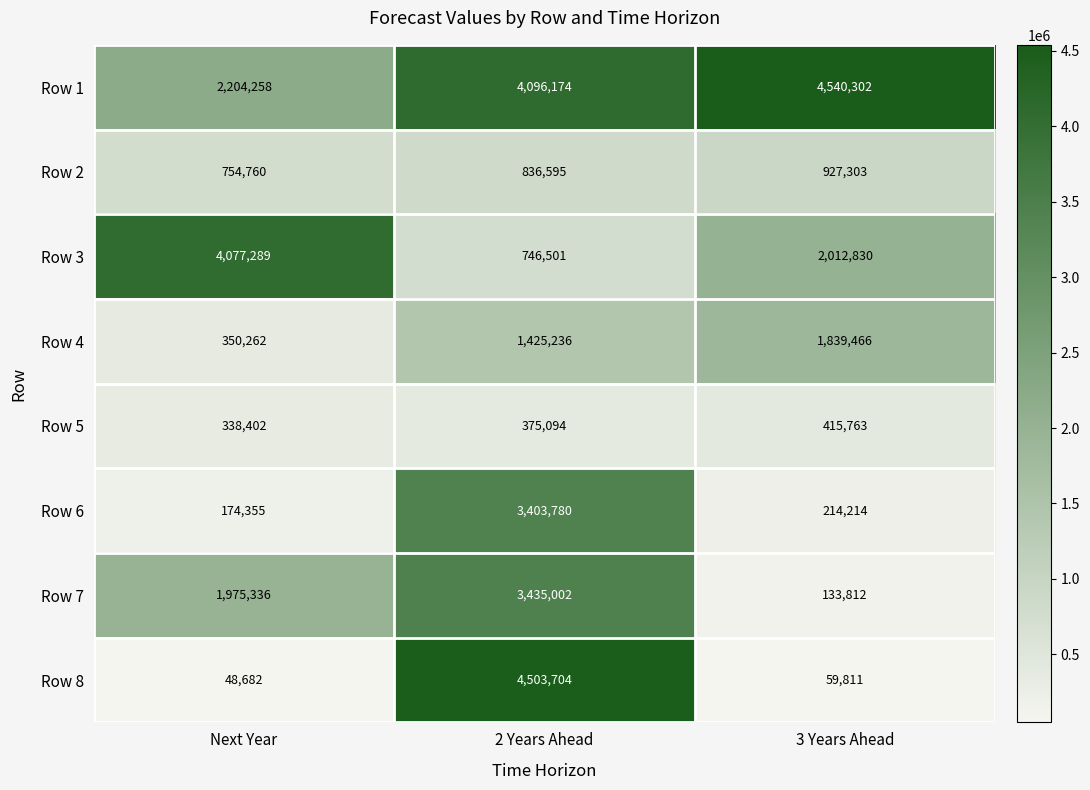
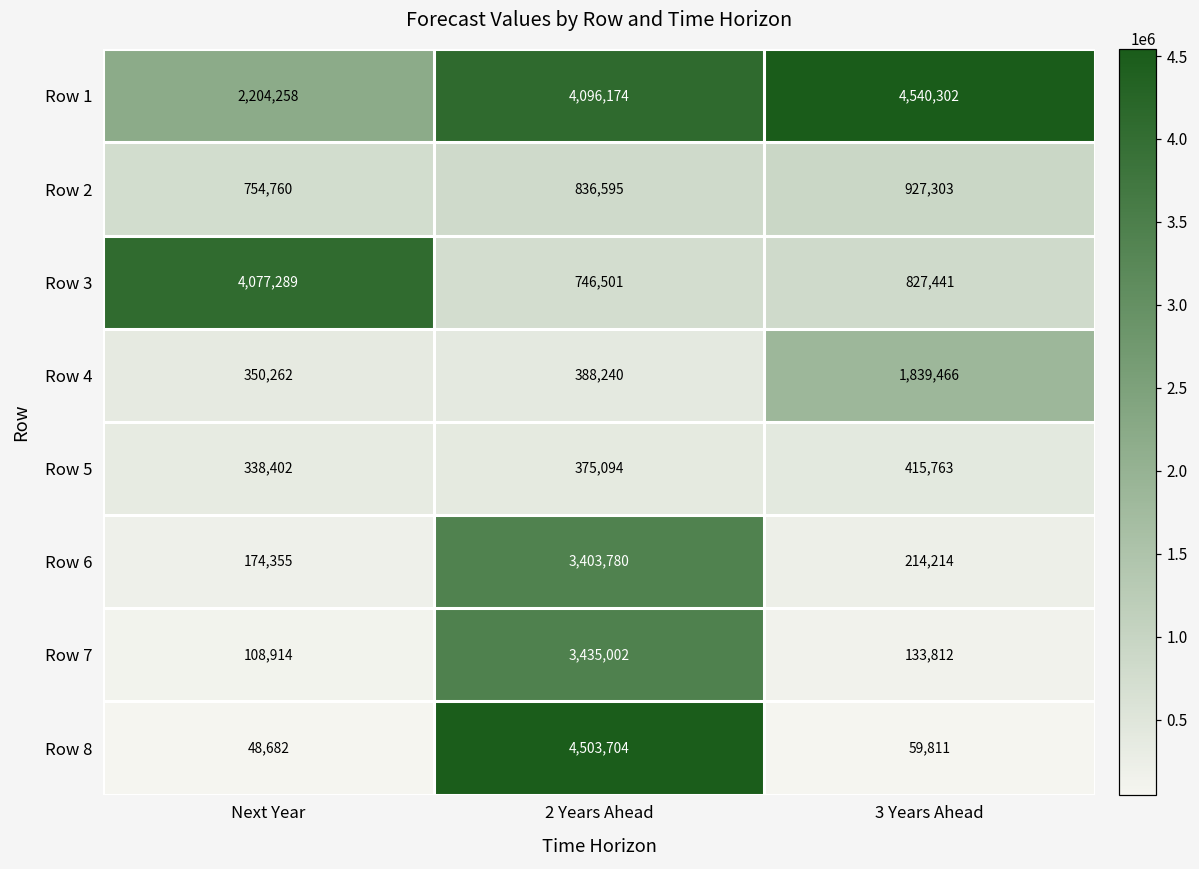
  {
    "Row 1": {
      "Next Year": "2,204,258",
      "2 Years Ahead": "4,096,174",
      "3 Years Ahead": "4,540,302"
    },
    "Row 2": {
      "Next Year": "754,760",
      "2 Years Ahead": "836,595",
      "3 Years Ahead": "927,303"
    },
    "Row 3": {
      "Next Year": "4,077,289",
      "2 Years Ahead": "746,501",
-     "3 Years Ahead": "2,012,830"
+     "3 Years Ahead": "827,441"
    },
    "Row 4": {
      "Next Year": "350,262",
-     "2 Years Ahead": "1,425,236",
+     "2 Years Ahead": "388,240",
      "3 Years Ahead": "1,839,466"
    },
    "Row 5": {
      "Next Year": "338,402",
      "2 Years Ahead": "375,094",
      "3 Years Ahead": "415,763"
    },
    "Row 6": {
      "Next Year": "174,355",
      "2 Years Ahead": "3,403,780",
      "3 Years Ahead": "214,214"
    },
    "Row 7": {
-     "Next Year": "1,975,336",
+     "Next Year": "108,914",
      "2 Years Ahead": "3,435,002",
      "3 Years Ahead": "133,812"
    },
    "Row 8": {
      "Next Year": "48,682",
      "2 Years Ahead": "4,503,704",
      "3 Years Ahead": "59,811"
    }
  }
